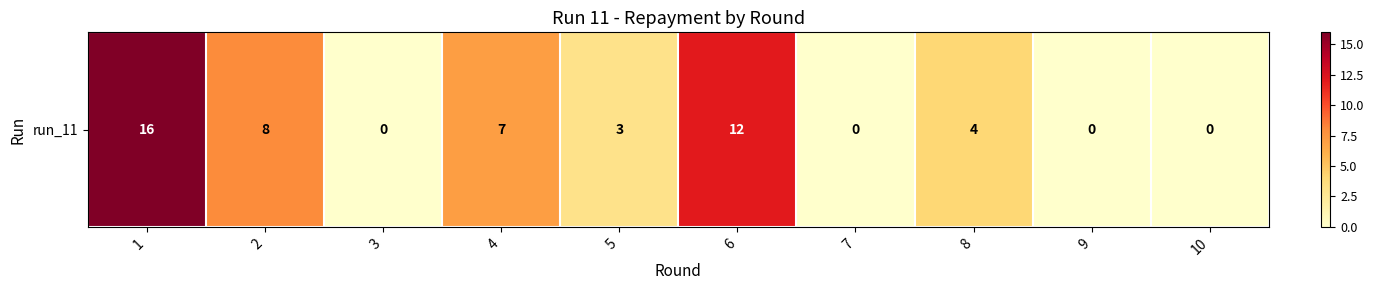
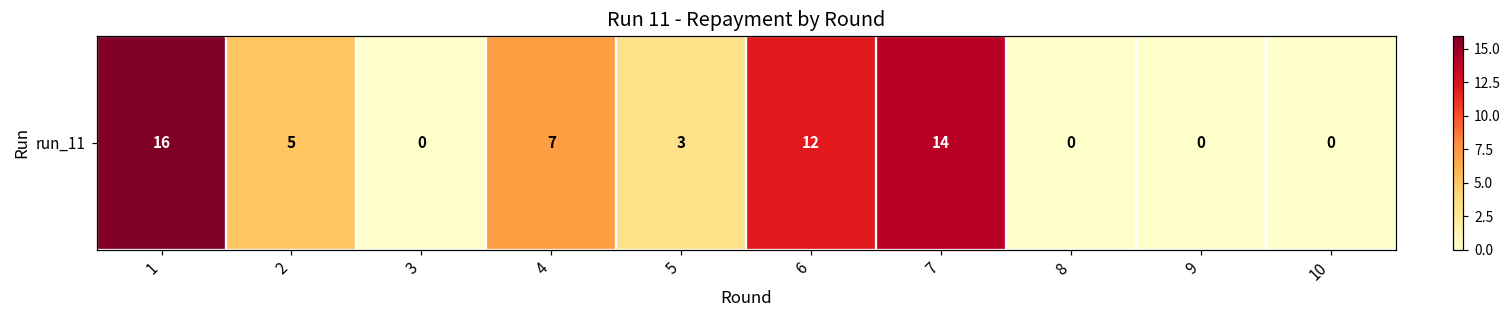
  {
    "run_11": {
      "1": 16,
-     "2": 8,
+     "2": 5,
      "3": 0,
      "4": 7,
      "5": 3,
      "6": 12,
-     "7": 0,
-     "8": 4,
+     "7": 14,
+     "8": 0,
      "9": 0,
      "10": 0
    }
  }
